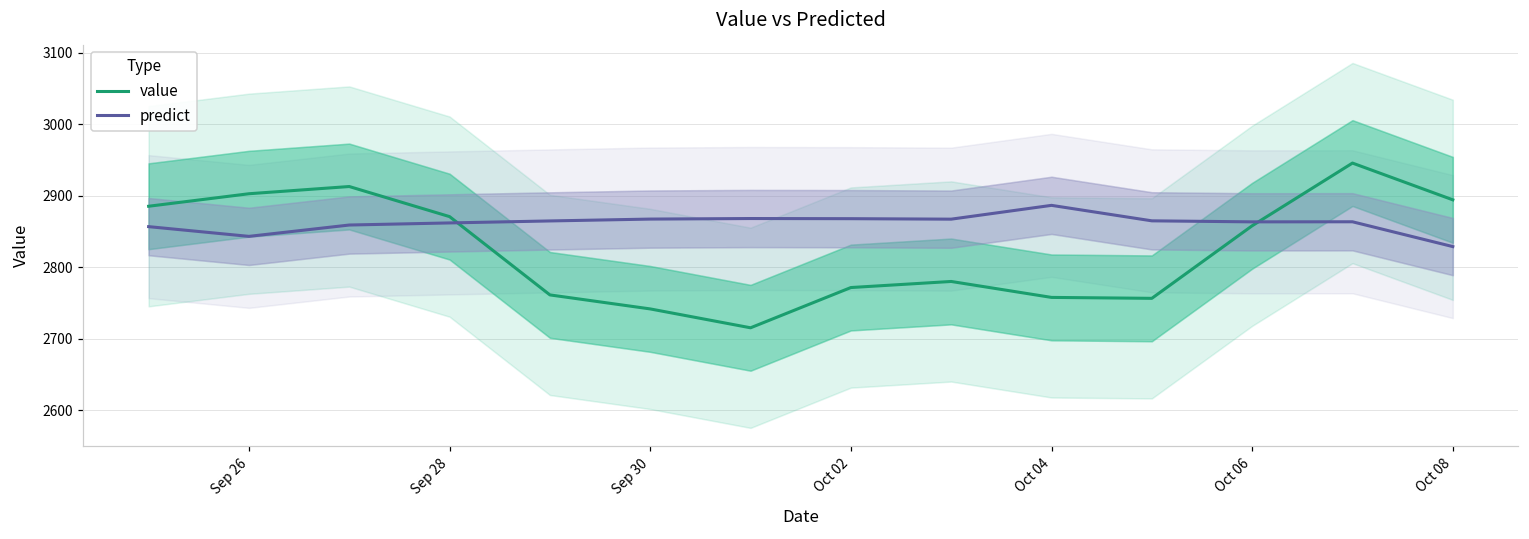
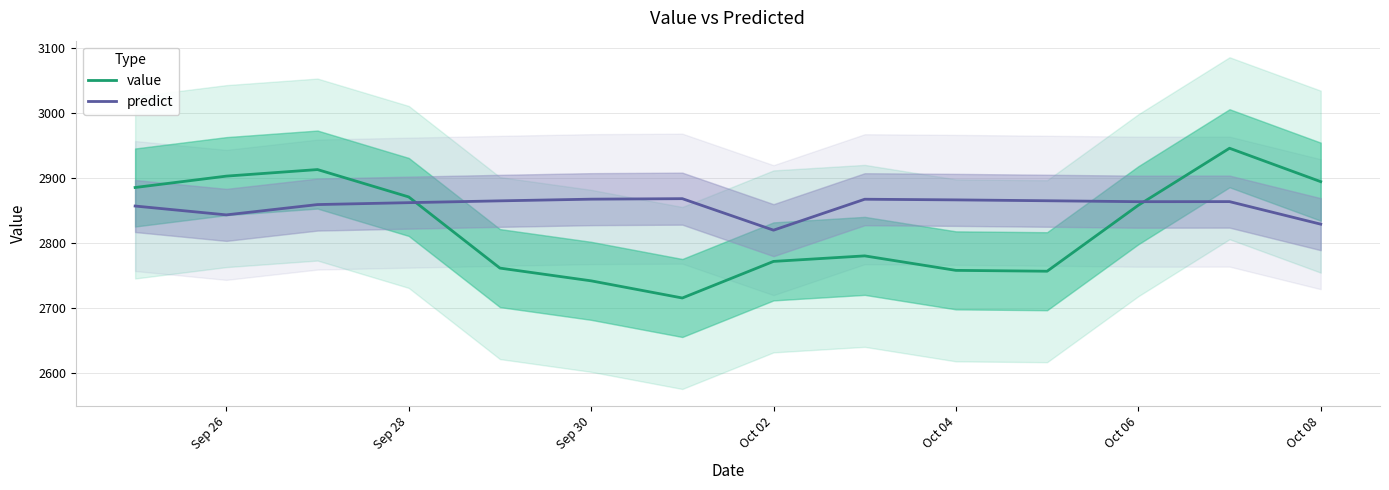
  {
    "predict": {
      "Sep 26": 2840,
      "Sep 28": 2860,
      "Sep 30": 2870,
-     "Oct 02": 2870,
-     "Oct 04": 2890,
+     "Oct 02": 2820,
+     "Oct 04": 2870,
      "Oct 06": 2860,
      "Oct 08": 2830
    }
  }
